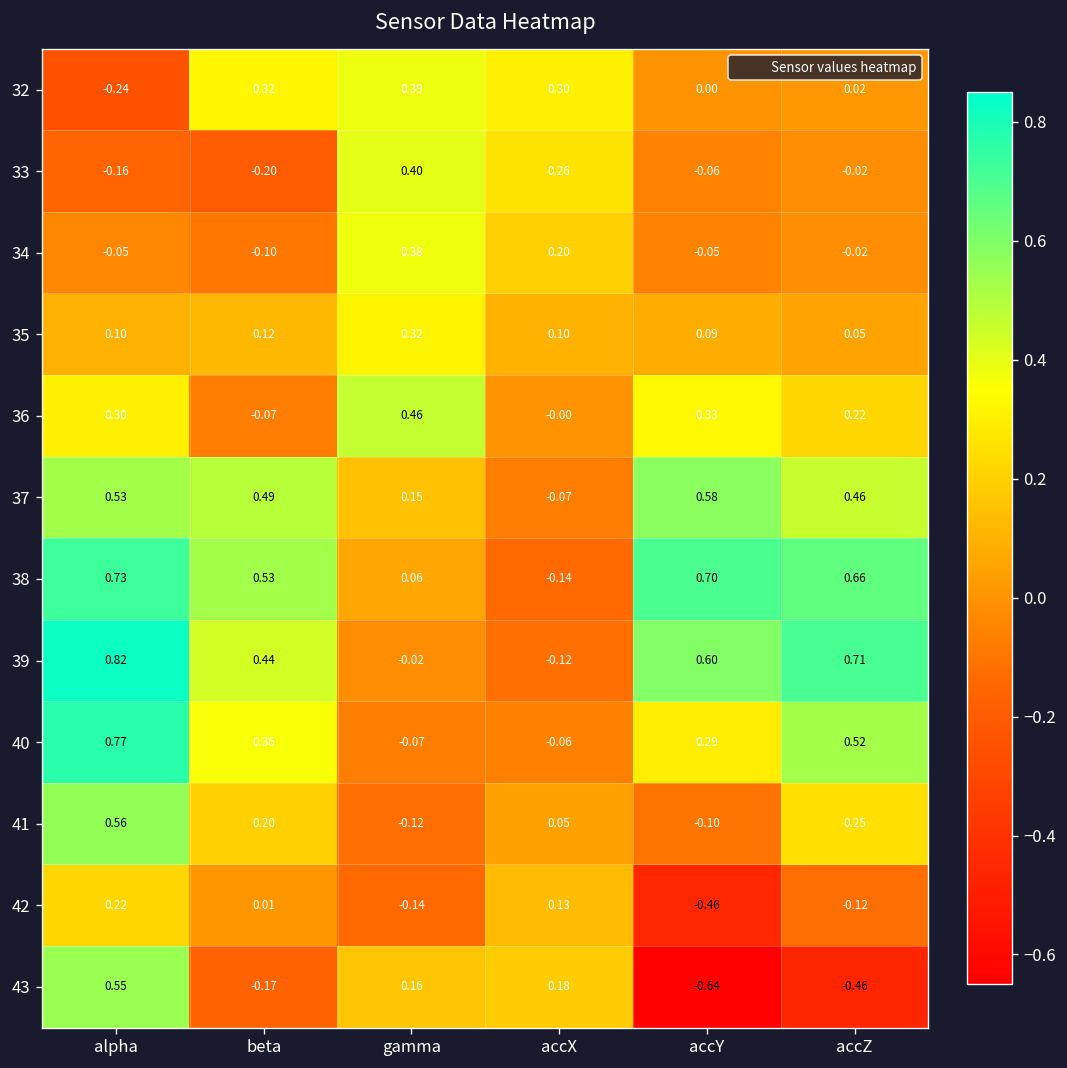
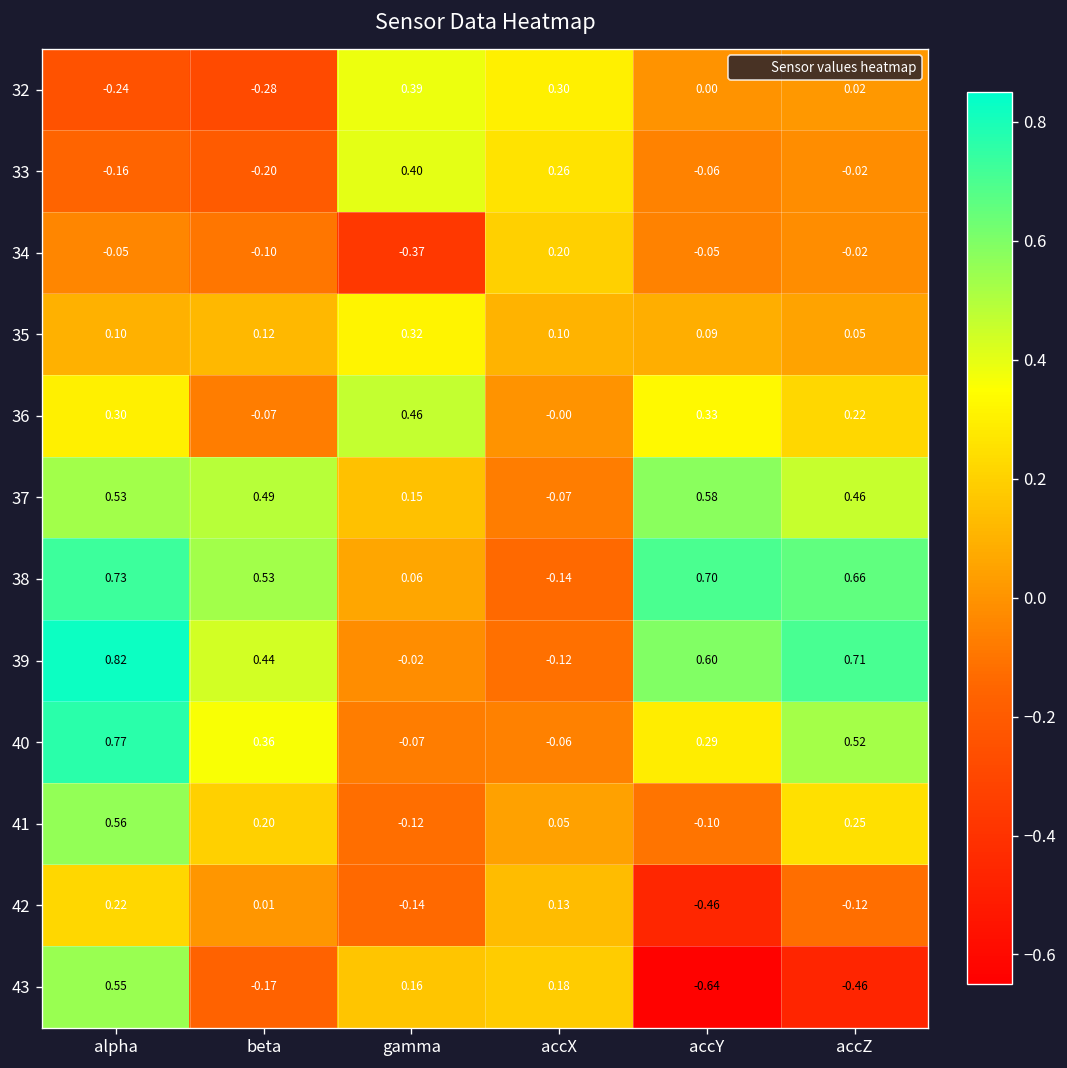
  {
    "32": {
      "alpha": -0.24,
-     "beta": 0.32,
+     "beta": -0.28,
      "gamma": 0.39,
      "accX": 0.30,
      "accY": 0.00,
      "accZ": 0.02
    },
    "33": {
      "alpha": -0.16,
      "beta": -0.20,
      "gamma": 0.40,
      "accX": 0.26,
      "accY": -0.06,
      "accZ": -0.02
    },
    "34": {
      "alpha": -0.05,
      "beta": -0.10,
-     "gamma": 0.38,
+     "gamma": -0.37,
      "accX": 0.20,
      "accY": -0.05,
      "accZ": -0.02
    },
    "35": {
      "alpha": 0.10,
      "beta": 0.12,
      "gamma": 0.32,
      "accX": 0.10,
      "accY": 0.09,
      "accZ": 0.05
    },
    "36": {
      "alpha": 0.30,
      "beta": -0.07,
      "gamma": 0.46,
      "accX": -0.00,
      "accY": 0.33,
      "accZ": 0.22
    },
    "37": {
      "alpha": 0.53,
      "beta": 0.49,
      "gamma": 0.15,
      "accX": -0.07,
      "accY": 0.58,
      "accZ": 0.46
    },
    "38": {
      "alpha": 0.73,
      "beta": 0.53,
      "gamma": 0.06,
      "accX": -0.14,
      "accY": 0.70,
      "accZ": 0.66
    },
    "39": {
      "alpha": 0.82,
      "beta": 0.44,
      "gamma": -0.02,
      "accX": -0.12,
      "accY": 0.60,
      "accZ": 0.71
    },
    "40": {
      "alpha": 0.77,
      "beta": 0.36,
      "gamma": -0.07,
      "accX": -0.06,
      "accY": 0.29,
      "accZ": 0.52
    },
    "41": {
      "alpha": 0.56,
      "beta": 0.20,
      "gamma": -0.12,
      "accX": 0.05,
      "accY": -0.10,
      "accZ": 0.25
    },
    "42": {
      "alpha": 0.22,
      "beta": 0.01,
      "gamma": -0.14,
      "accX": 0.13,
      "accY": -0.46,
      "accZ": -0.12
    },
    "43": {
      "alpha": 0.55,
      "beta": -0.17,
      "gamma": 0.16,
      "accX": 0.18,
      "accY": -0.64,
      "accZ": -0.46
    }
  }
